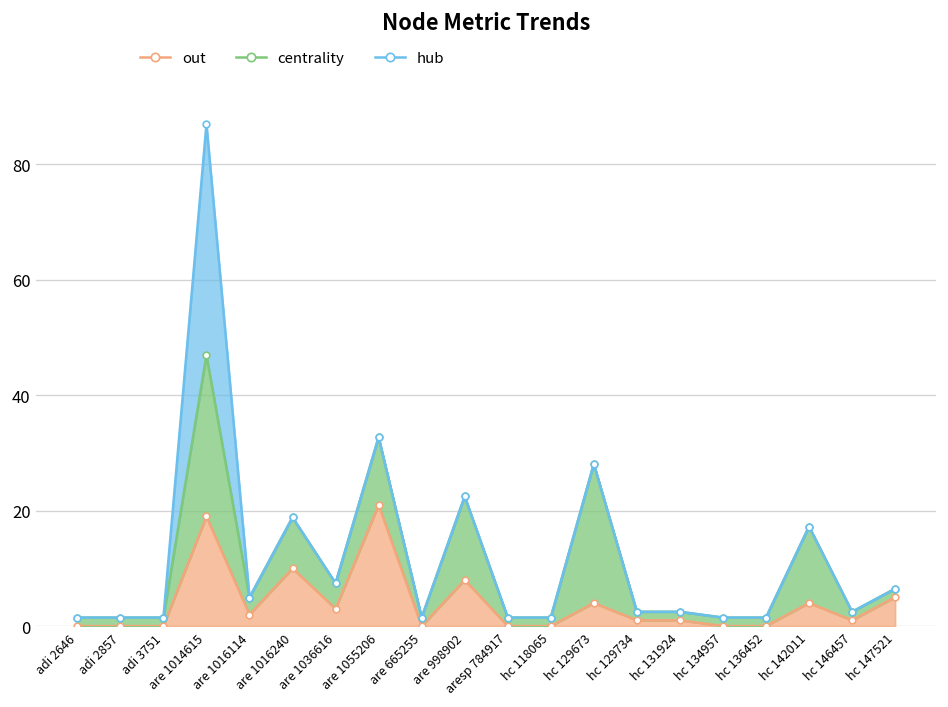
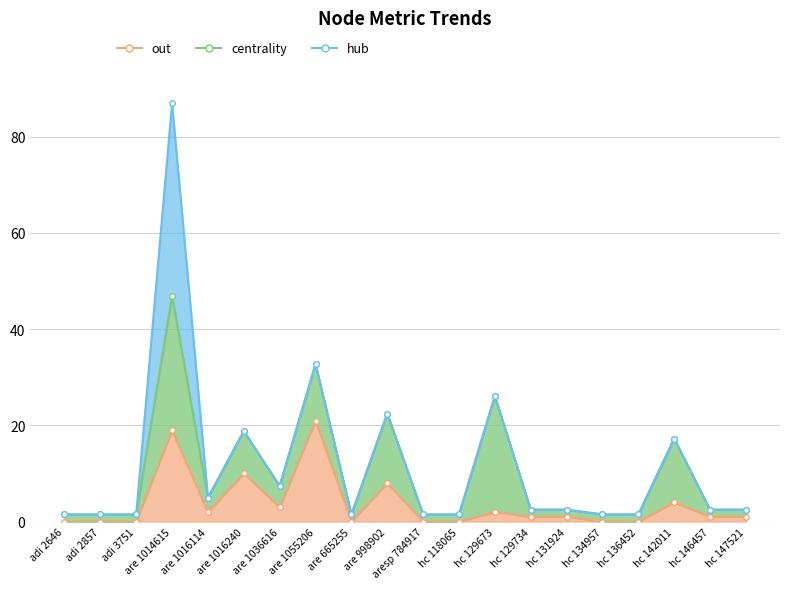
  {
    "out": {
      "adi 2646": 0,
      "adi 2857": 0,
      "adi 3751": 0,
      "are 1014615": 19,
      "are 1016114": 2,
      "are 1016240": 10,
      "are 1036616": 3,
      "are 1055206": 21,
      "are 665255": 0,
      "are 998902": 8,
      "aresp 784917": 0,
      "hc 118065": 0,
-     "hc 129673": 4,
+     "hc 129673": 2,
      "hc 129734": 1,
      "hc 131924": 1,
      "hc 134957": 0,
      "hc 136452": 0,
      "hc 142011": 4,
      "hc 146457": 1,
-     "hc 147521": 5
+     "hc 147521": 1
    },
    "centrality": {
      "are 1014615": 28
    },
    "hub": {
      "are 1014615": 40
    }
  }
